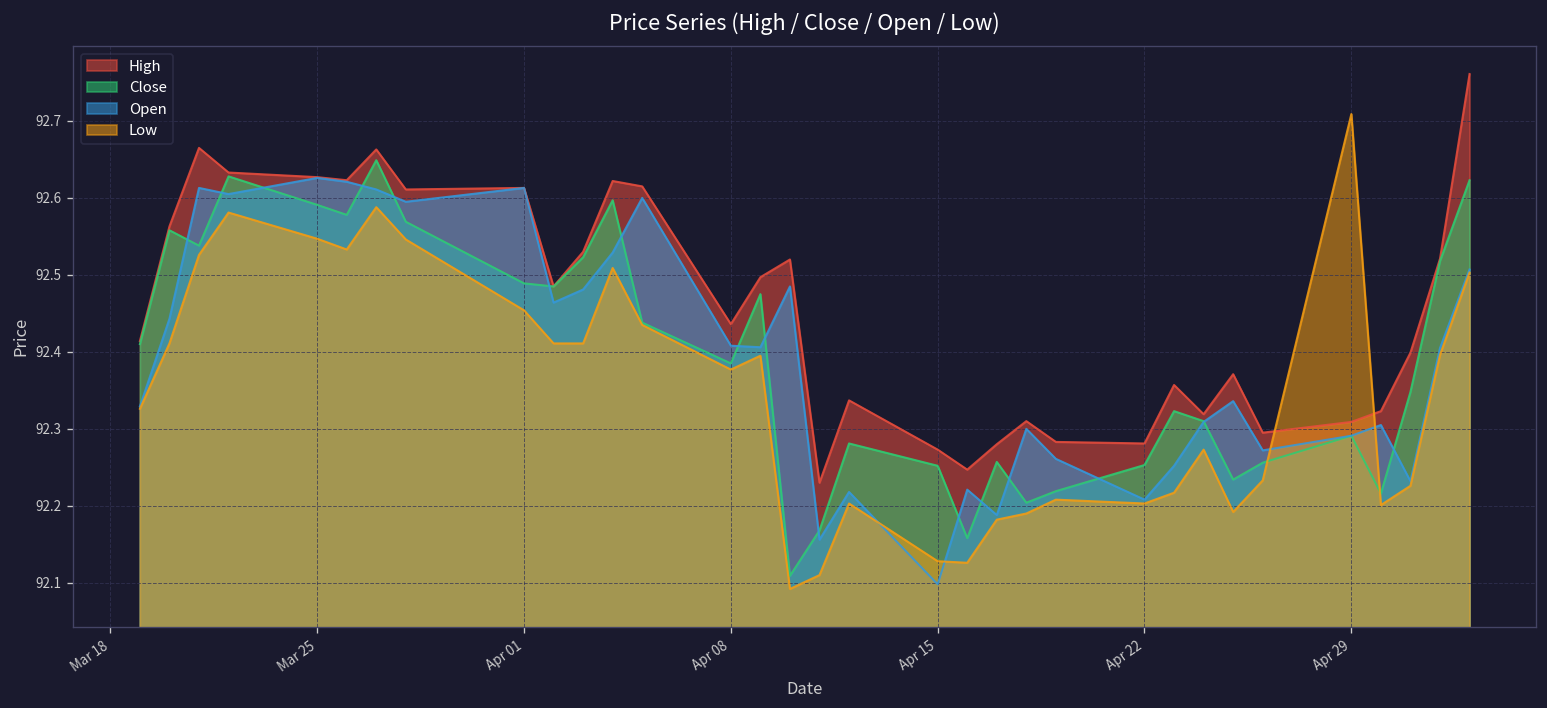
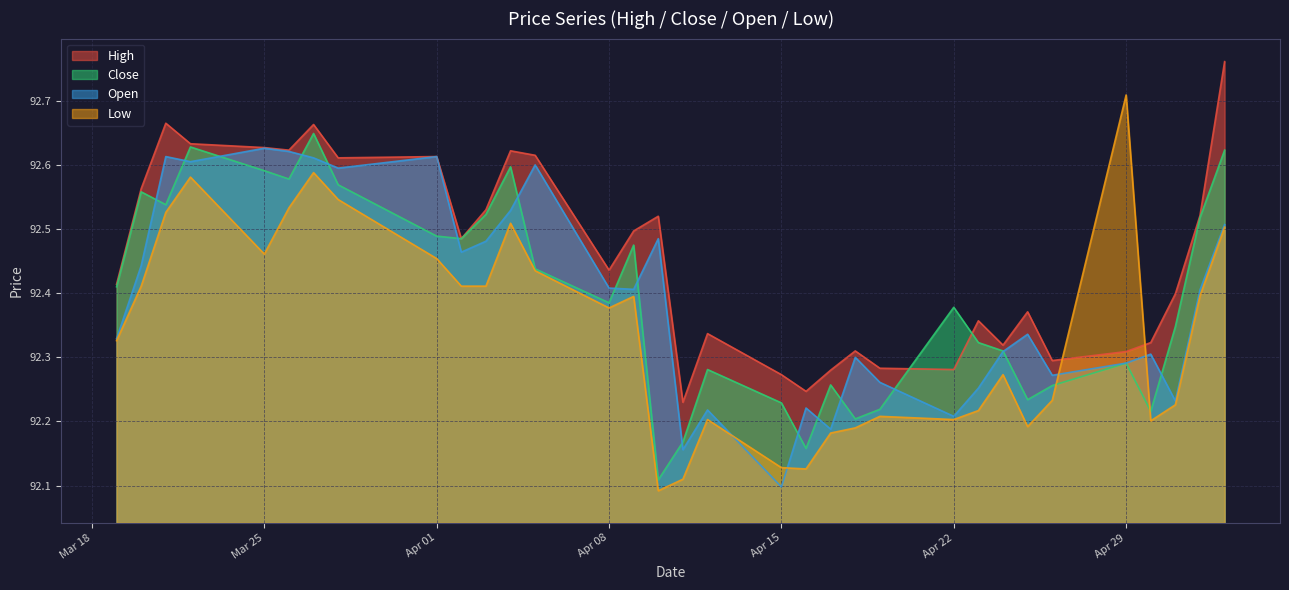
  {
    "High": {
      "Apr 08": 92.44,
      "Apr 15": 92.27,
      "Apr 22": 92.28,
      "Apr 29": 92.31
    },
    "Close": {
      "Mar 25": 92.59,
      "Apr 01": 92.49,
      "Apr 08": 92.39,
-     "Apr 15": 92.25,
-     "Apr 22": 92.25
+     "Apr 15": 92.23,
+     "Apr 22": 92.38
    },
    "Open": {
      "Apr 08": 92.41,
      "Apr 15": 92.10,
      "Apr 22": 92.21
    },
    "Low": {
-     "Mar 25": 92.55,
+     "Mar 25": 92.46,
      "Apr 01": 92.45,
      "Apr 08": 92.38,
      "Apr 15": 92.13,
      "Apr 22": 92.20,
      "Apr 29": 92.71
    }
  }
